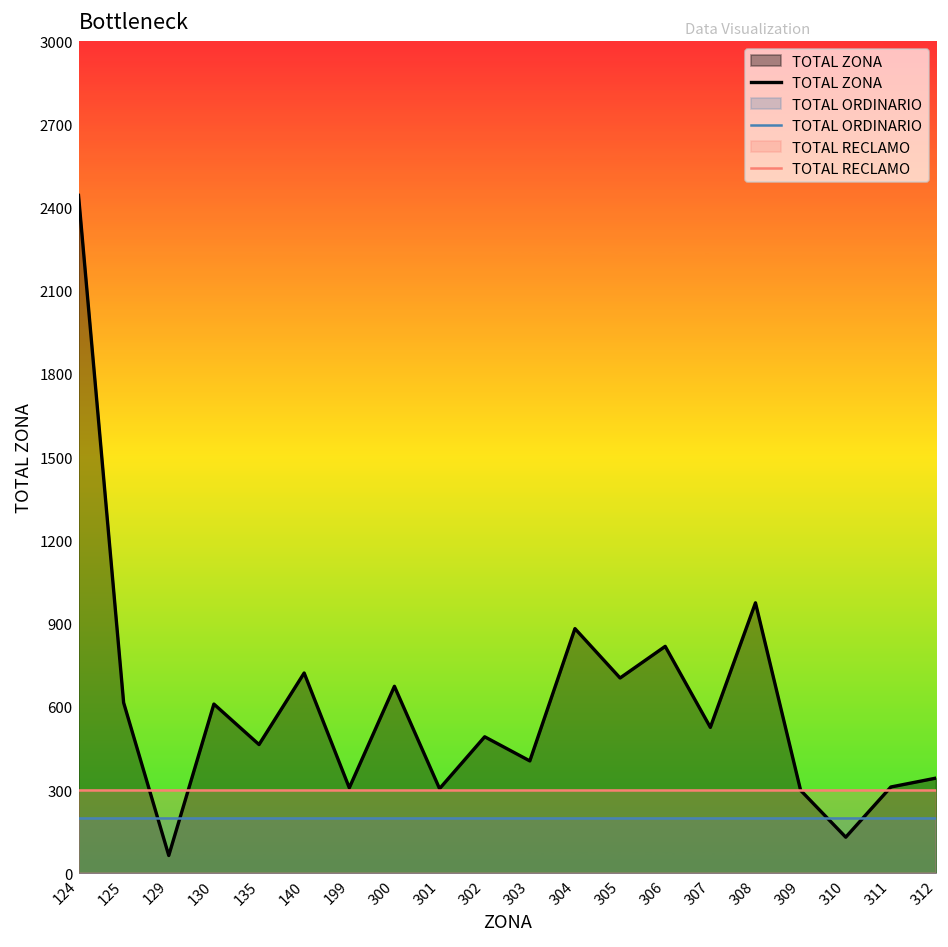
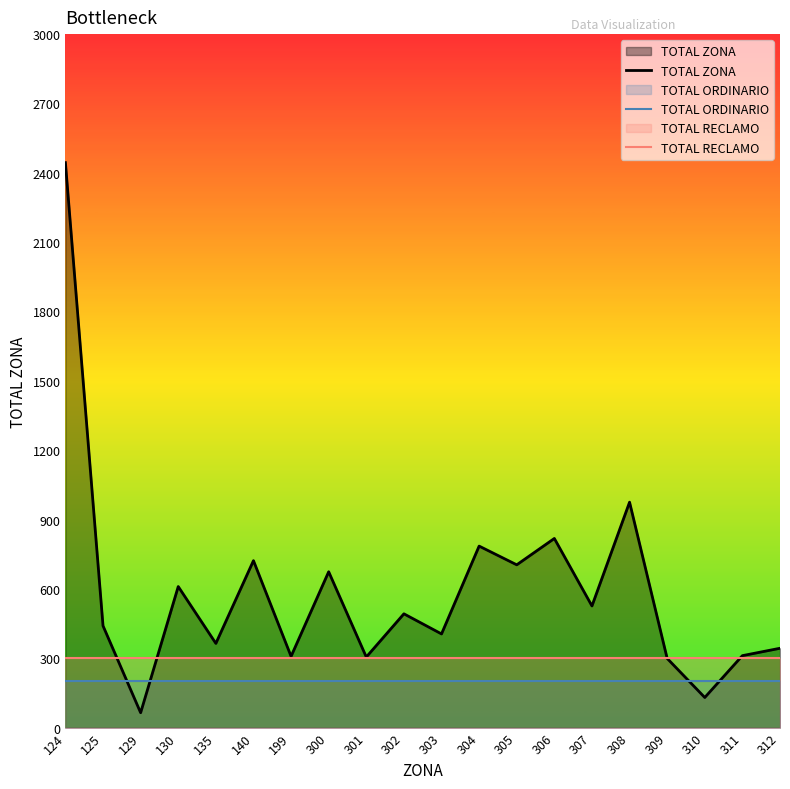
  {
    "TOTAL ZONA": {
      "124": 2440,
-     "125": 620,
+     "125": 440,
      "129": 60,
      "130": 610,
-     "135": 460,
+     "135": 360,
      "140": 720,
      "300": 670,
      "302": 490,
      "303": 410,
-     "304": 880,
+     "304": 790,
      "305": 700,
      "306": 820,
      "307": 530,
      "308": 980,
      "310": 130,
      "312": 340
    },
    "TOTAL ORDINARIO": {
      "124": 200,
      "125": 200,
      "129": 200,
      "130": 200,
      "135": 200,
      "140": 200,
      "199": 200,
      "300": 200,
      "301": 200,
      "302": 200,
      "303": 200,
      "304": 200,
      "305": 200,
      "306": 200,
      "307": 200,
      "308": 200,
      "309": 200,
      "310": 200,
      "311": 200,
      "312": 200
    },
    "TOTAL RECLAMO": {
      "124": 300,
      "125": 300,
      "129": 300,
      "130": 300,
      "135": 300,
      "140": 300,
      "300": 300,
      "302": 300,
      "303": 300,
      "304": 300,
      "305": 300,
      "306": 300,
      "307": 300,
      "308": 300,
      "310": 300,
      "312": 300
    }
  }
